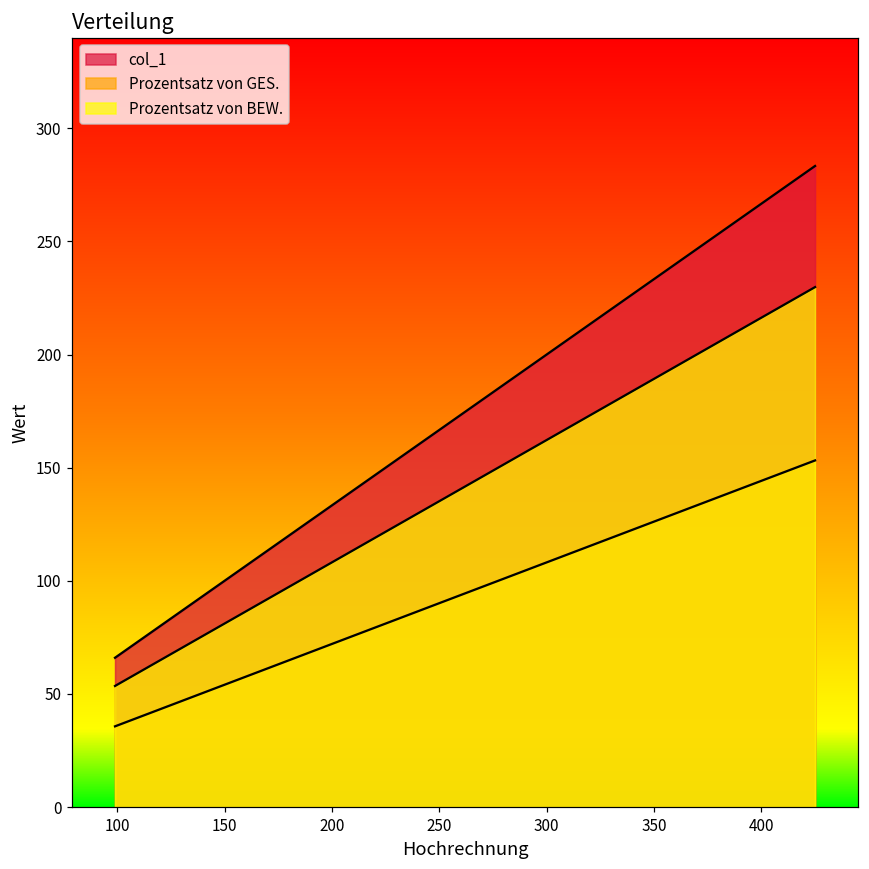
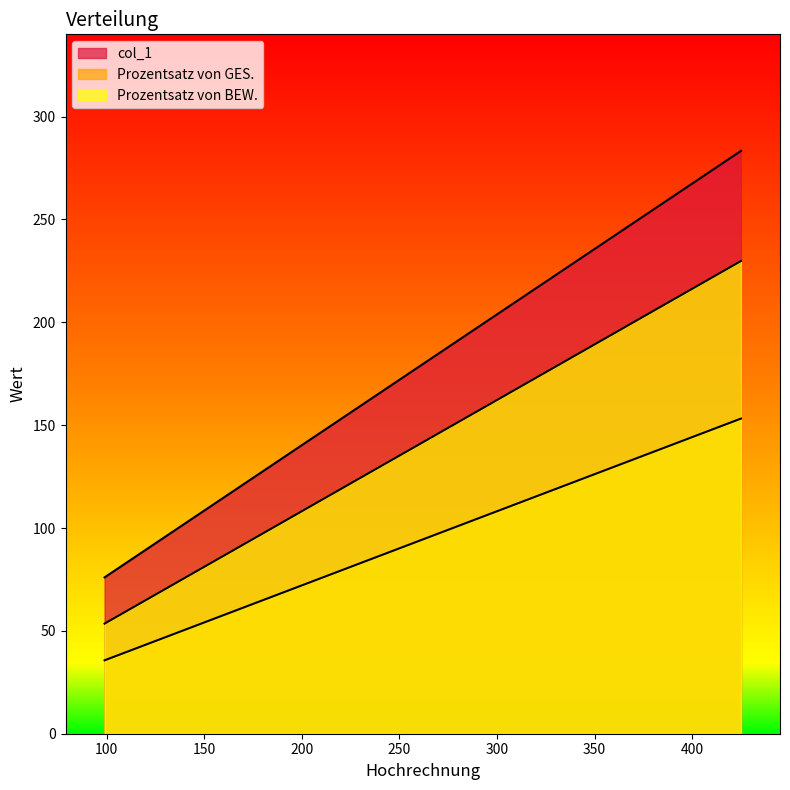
  {
    "col_1": {
-     "100": 66
+     "100": 76
    },
    "Prozentsatz von GES.": {
      "100": 36
    },
    "Prozentsatz von BEW.": {
      "100": 54
    }
  }
